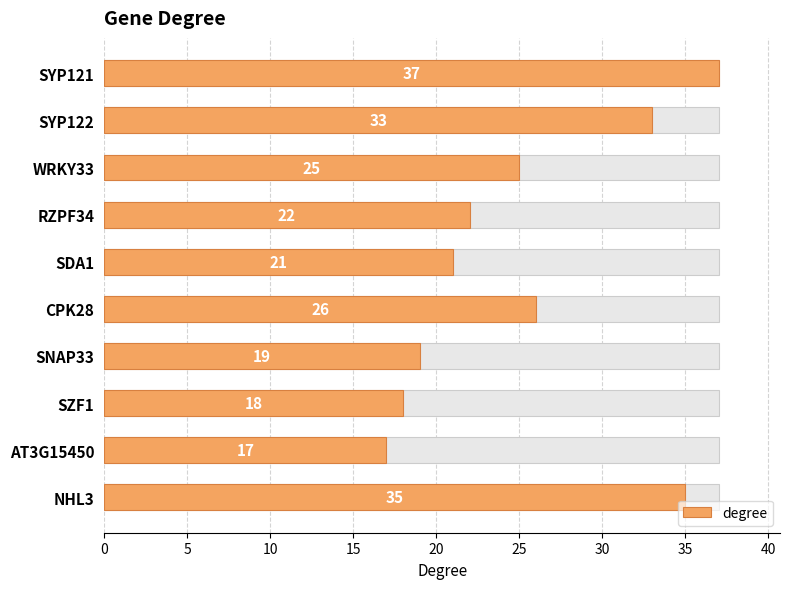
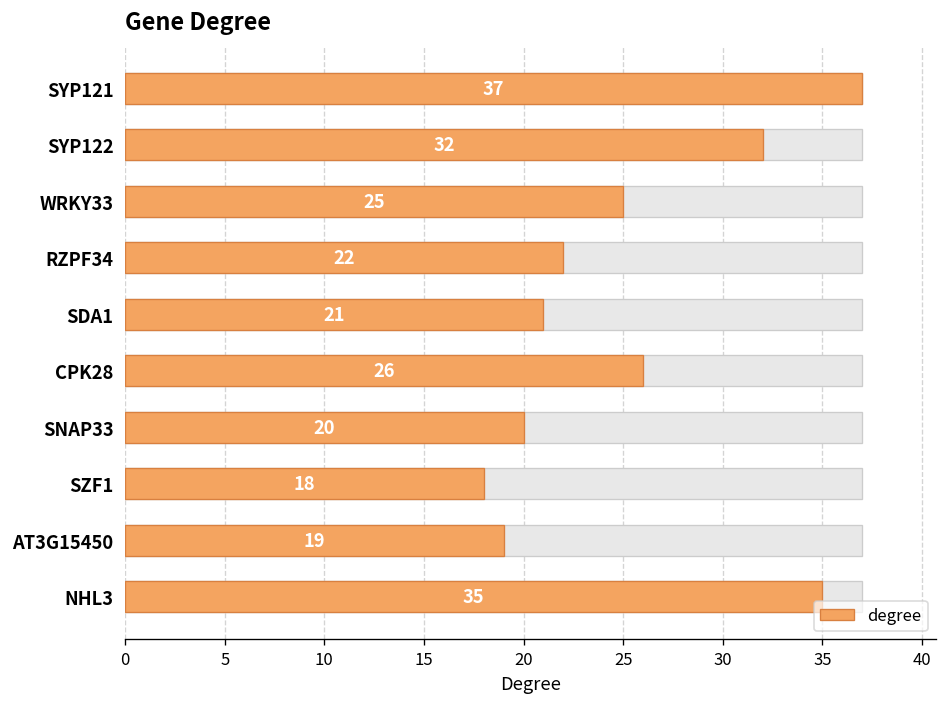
  {
    "degree": {
      "SYP121": 37,
-     "SYP122": 33,
-     "SNAP33": 19,
-     "AT3G15450": 17
+     "SYP122": 32,
+     "SNAP33": 20,
+     "AT3G15450": 19
    }
  }
